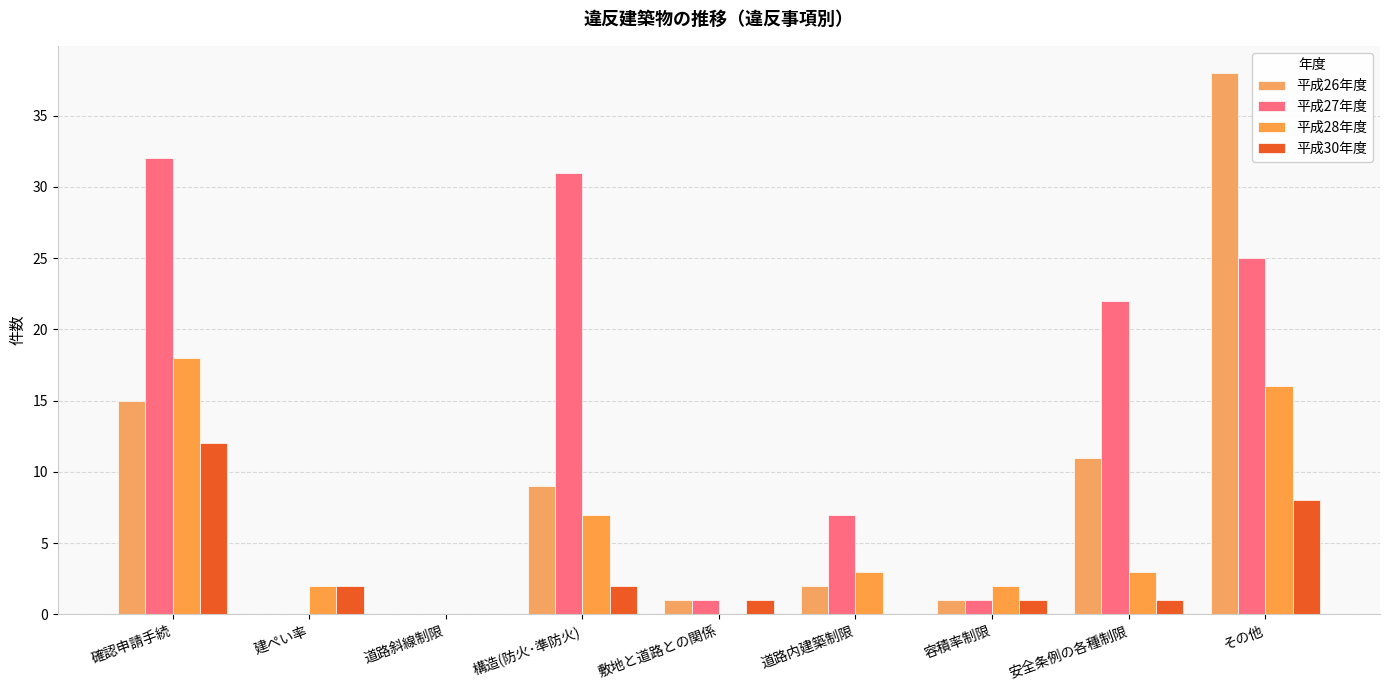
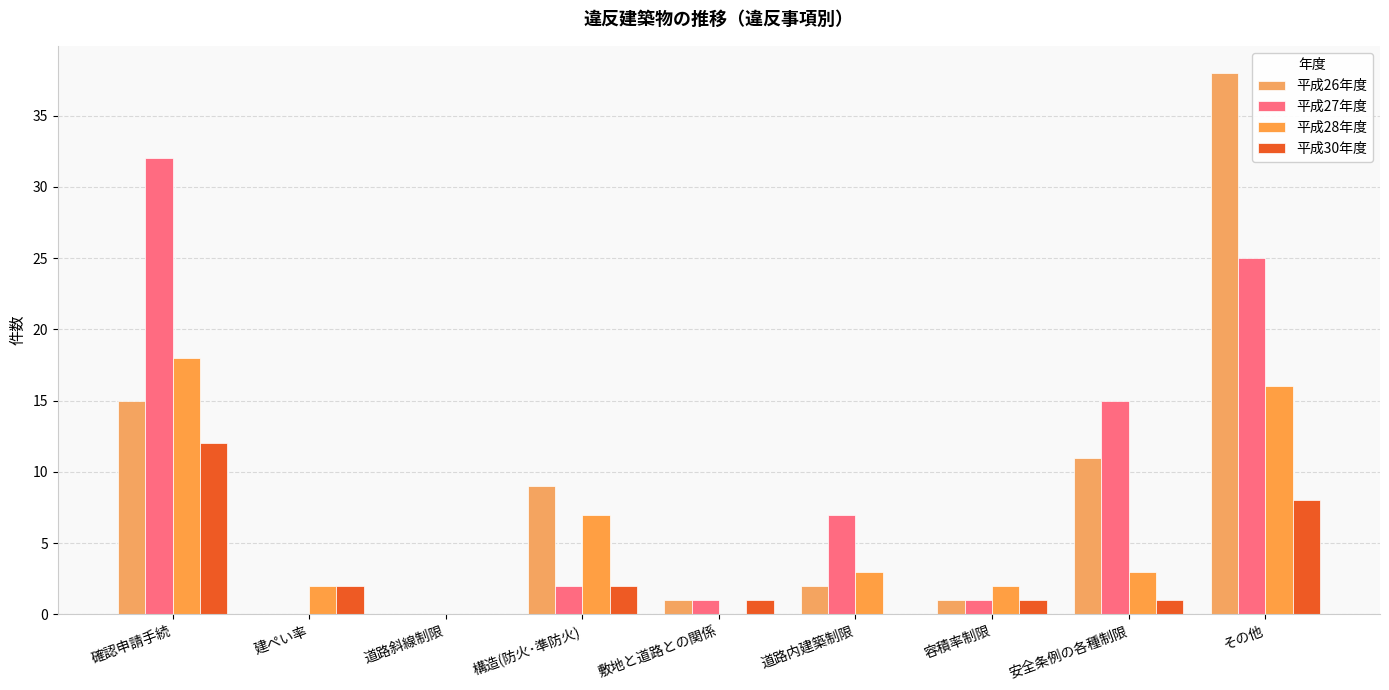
  {
    "平成27年度": {
      "確認申請手続": 32,
      "建ぺい率": 0,
      "道路斜線制限": 0,
-     "構造(防火･準防火)": 31,
+     "構造(防火･準防火)": 2,
      "敷地と道路との関係": 1,
      "道路内建築制限": 7,
      "容積率制限": 1,
-     "安全条例の各種制限": 22,
+     "安全条例の各種制限": 15,
      "その他": 25
    },
    "平成30年度": {
      "確認申請手続": 12,
      "建ぺい率": 2,
      "道路斜線制限": 0,
      "構造(防火･準防火)": 2,
      "敷地と道路との関係": 1,
      "道路内建築制限": 0,
      "容積率制限": 1,
      "安全条例の各種制限": 1,
      "その他": 8
    }
  }
